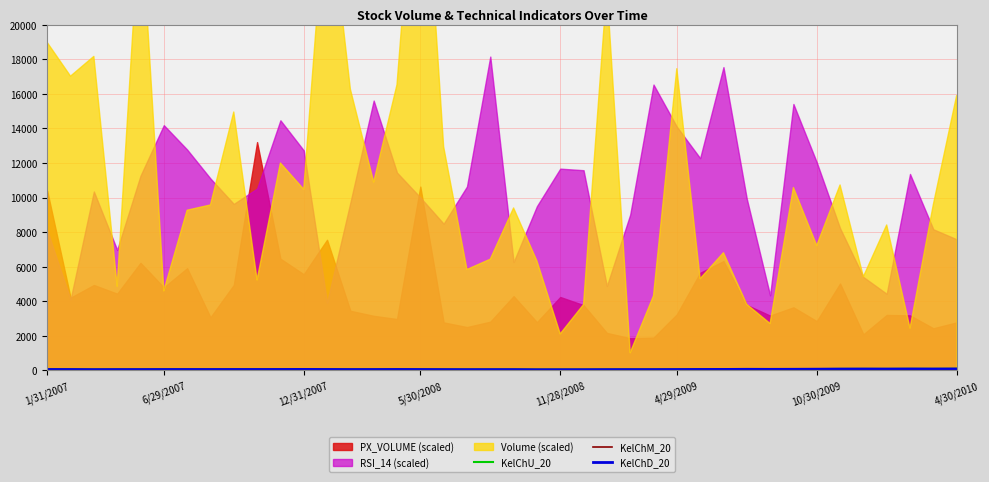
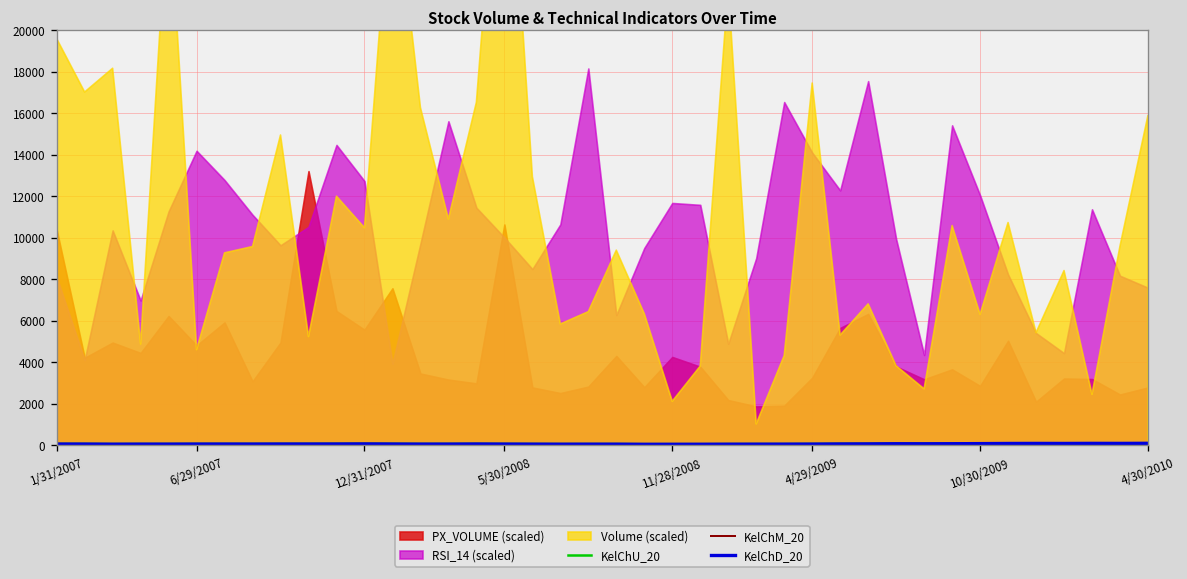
  {
    "PX_VOLUME (scaled)": {
      "1/31/2007": 10400,
      "6/29/2007": 4800,
      "12/31/2007": 5600,
      "5/30/2008": 10600,
      "11/28/2008": 4200,
      "4/29/2009": 3200,
      "10/30/2009": 2800,
      "4/30/2010": 2800
    },
    "RSI_14 (scaled)": {
      "1/31/2007": 8100,
      "6/29/2007": 14200,
      "12/31/2007": 12700,
      "5/30/2008": 10000,
      "11/28/2008": 11700,
      "4/29/2009": 14100,
      "10/30/2009": 12000,
      "4/30/2010": 7600
    },
    "Volume (scaled)": {
-     "1/31/2007": 19000,
+     "1/31/2007": 19600,
      "6/29/2007": 4600,
      "12/31/2007": 10500,
      "11/28/2008": 2100,
      "4/29/2009": 17500,
-     "10/30/2009": 7200,
+     "10/30/2009": 6300,
      "4/30/2010": 15900
    }
  }
